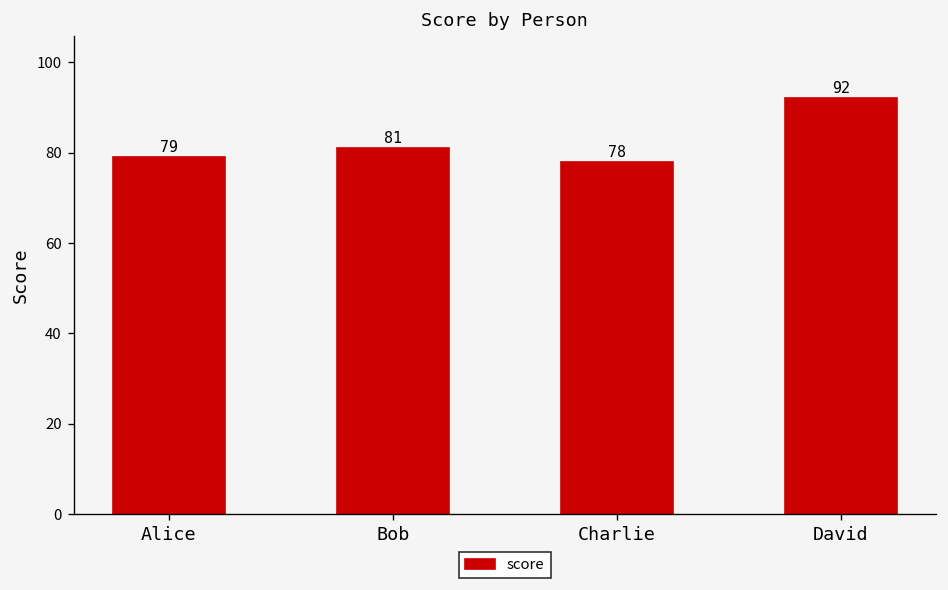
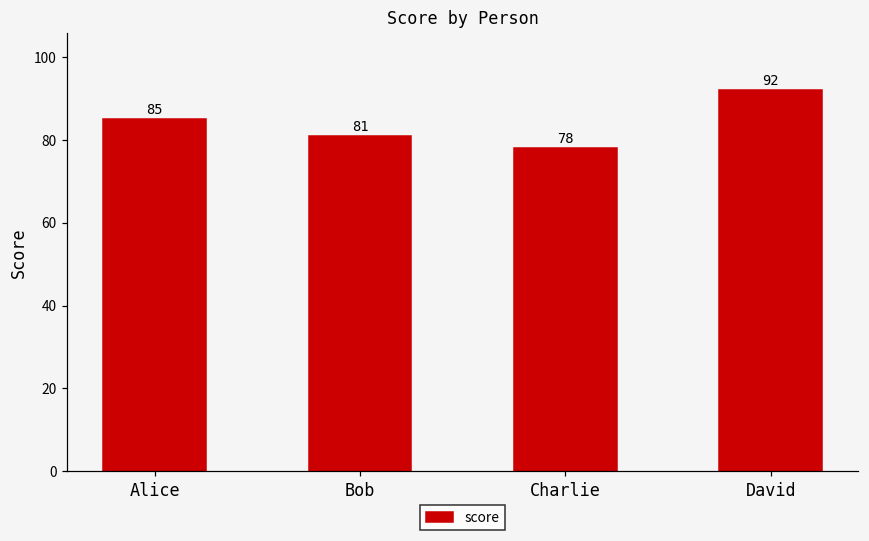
  {
-   "Alice": 79,
+   "Alice": 85,
    "Bob": 81,
    "Charlie": 78,
    "David": 92
  }
